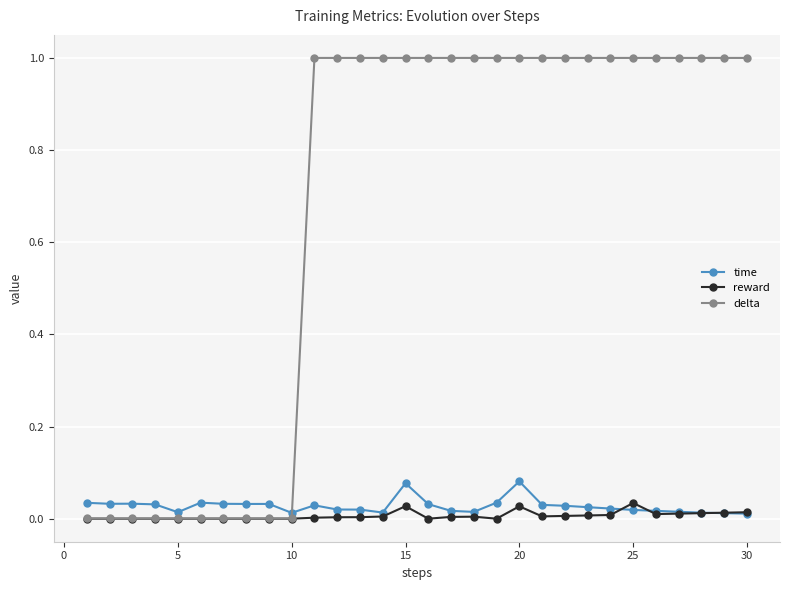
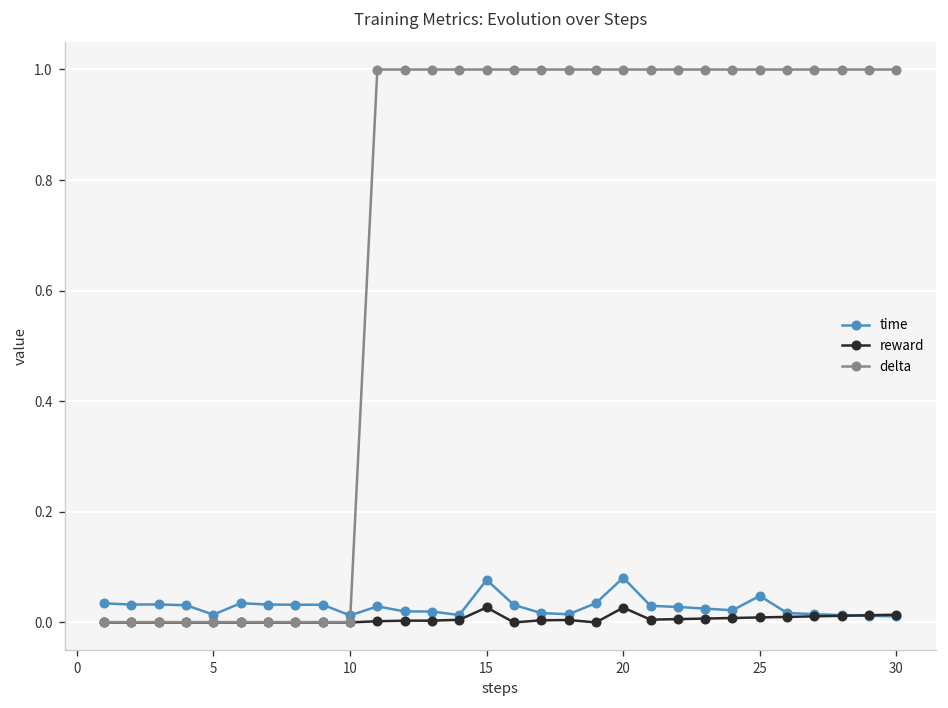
  {
    "time": {
      "5": 0.01,
      "10": 0.01,
      "15": 0.08,
      "20": 0.08,
-     "25": 0.02
+     "25": 0.05
    },
    "reward": {
      "15": 0.03,
      "20": 0.03,
-     "25": 0.03
+     "25": 0.01
    },
    "delta": {
      "15": 1.00,
      "20": 1.00,
      "25": 1.00,
      "30": 1.00
    }
  }
